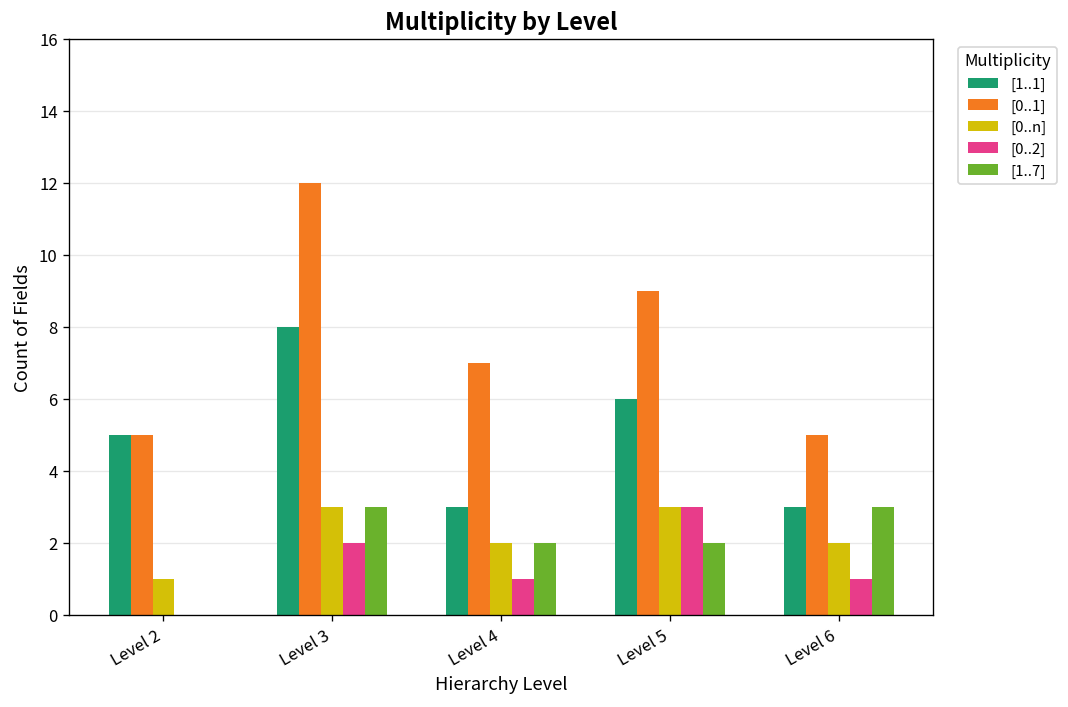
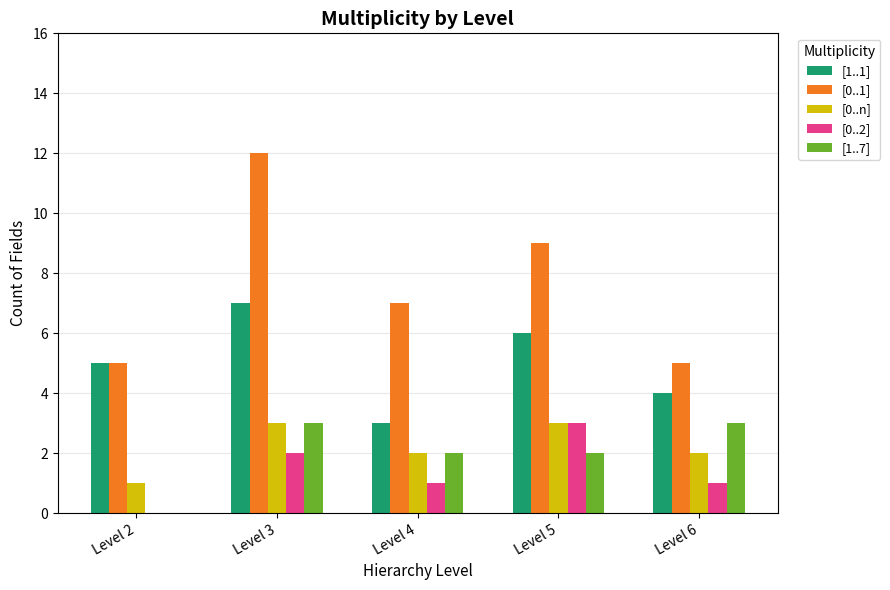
  {
    "[1..1]": {
      "Level 2": 5,
-     "Level 3": 8,
+     "Level 3": 7,
      "Level 4": 3,
      "Level 5": 6,
-     "Level 6": 3
+     "Level 6": 4
    },
    "[0..1]": {
      "Level 2": 5,
      "Level 3": 12,
      "Level 4": 7,
      "Level 5": 9,
      "Level 6": 5
    },
    "[0..n]": {
      "Level 2": 1,
      "Level 3": 3,
      "Level 4": 2,
      "Level 5": 3,
      "Level 6": 2
    },
    "[0..2]": {
      "Level 2": 0,
      "Level 3": 2,
      "Level 4": 1,
      "Level 5": 3,
      "Level 6": 1
    },
    "[1..7]": {
      "Level 2": 0,
      "Level 3": 3,
      "Level 4": 2,
      "Level 5": 2,
      "Level 6": 3
    }
  }
